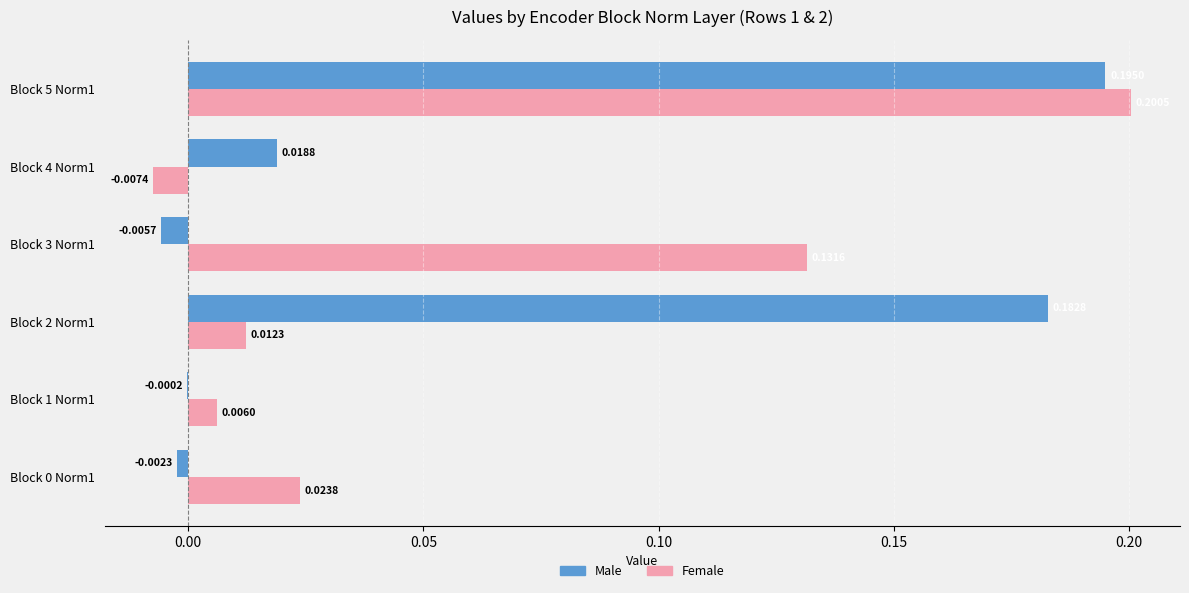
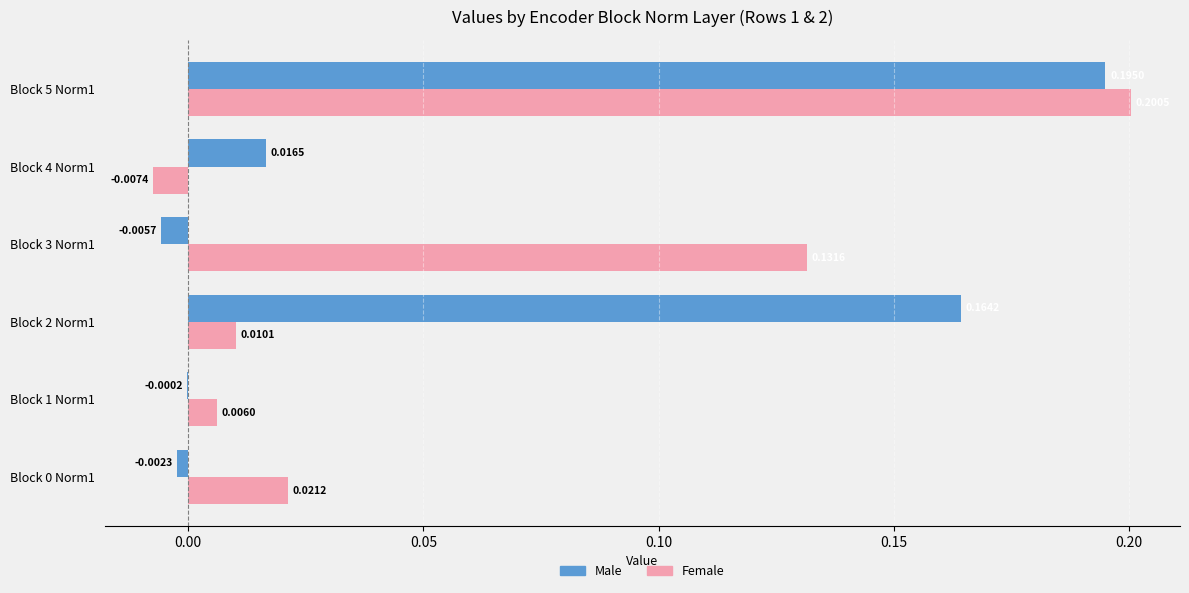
  {
    "Male": {
-     "Block 4 Norm1": 0.0188,
+     "Block 4 Norm1": 0.0165,
      "Block 3 Norm1": -0.0057,
-     "Block 2 Norm1": 0.183,
+     "Block 2 Norm1": 0.164,
      "Block 1 Norm1": -0.0002,
      "Block 0 Norm1": -0.0023
    },
    "Female": {
      "Block 4 Norm1": -0.0074,
-     "Block 2 Norm1": 0.0123,
+     "Block 2 Norm1": 0.0101,
      "Block 1 Norm1": 0.0060,
-     "Block 0 Norm1": 0.0238
+     "Block 0 Norm1": 0.0212
    }
  }
